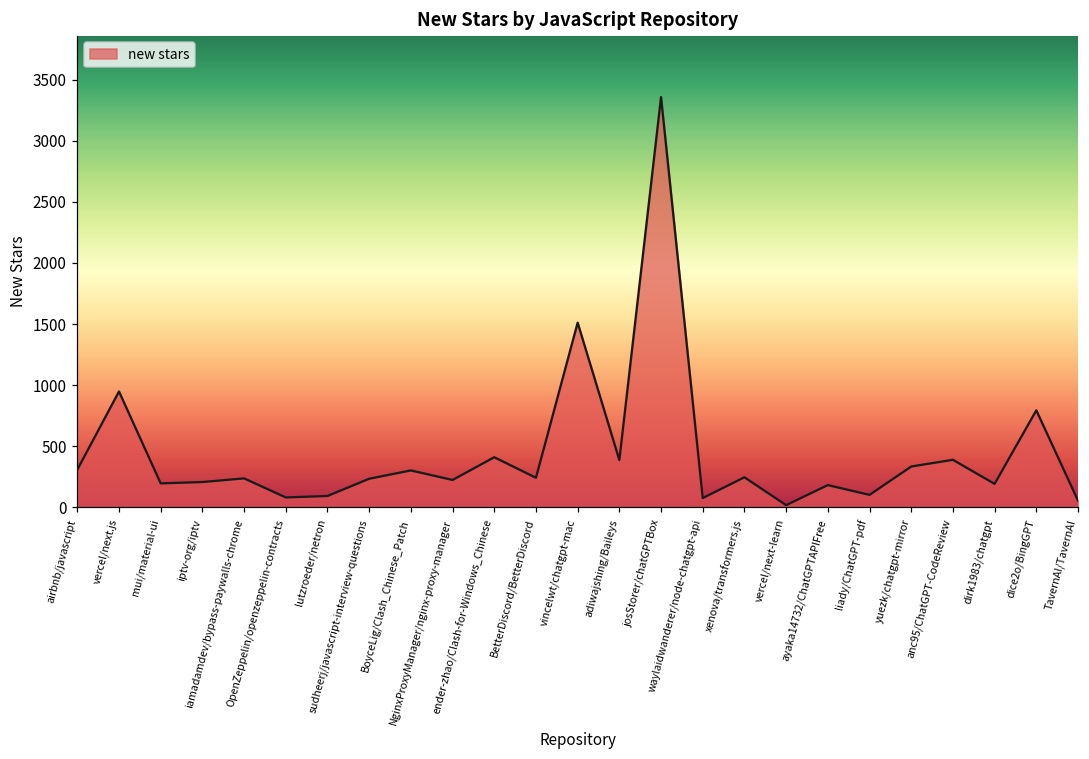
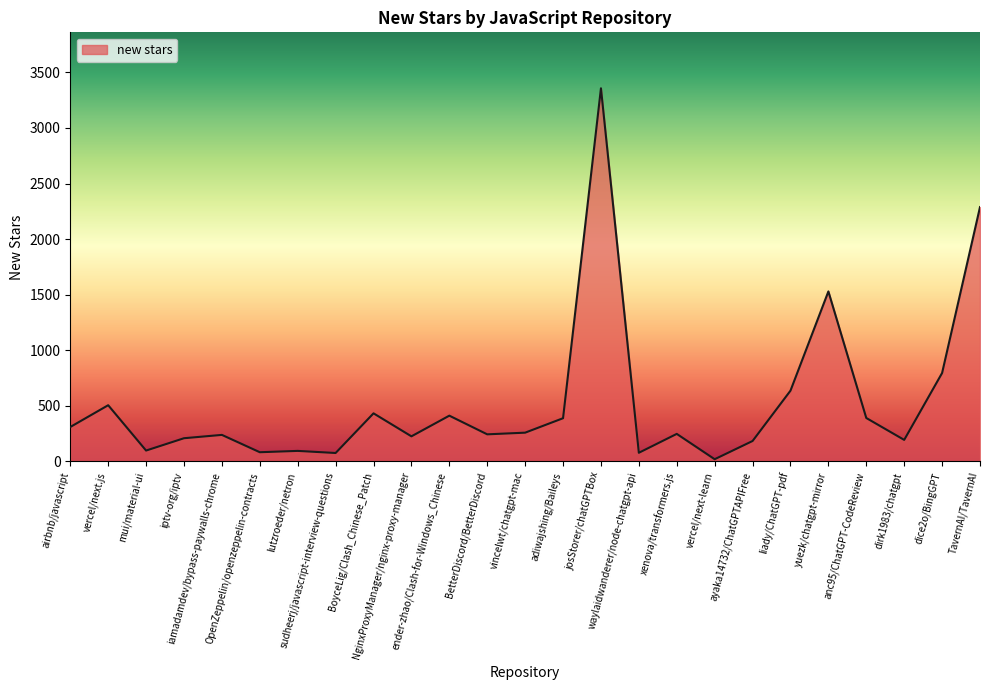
  {
    "airbnb/javascript": 310,
-   "vercel/next.js": 950,
-   "mui/material-ui": 200,
+   "vercel/next.js": 510,
+   "mui/material-ui": 100,
    "iptv-org/iptv": 210,
    "iamadamdev/bypass-paywalls-chrome": 240,
    "OpenZeppelin/openzeppelin-contracts": 80,
    "lutzroeder/netron": 90,
-   "sudheerj/javascript-interview-questions": 240,
-   "BoyceLig/Clash_Chinese_Patch": 300,
+   "sudheerj/javascript-interview-questions": 80,
+   "BoyceLig/Clash_Chinese_Patch": 430,
    "NginxProxyManager/nginx-proxy-manager": 230,
    "ender-zhao/Clash-for-Windows_Chinese": 410,
    "BetterDiscord/BetterDiscord": 240,
-   "vincelwt/chatgpt-mac": 1510,
+   "vincelwt/chatgpt-mac": 260,
    "adiwajshing/Baileys": 390,
    "josStorer/chatGPTBox": 3360,
    "waylaidwanderer/node-chatgpt-api": 80,
    "xenova/transformers.js": 250,
    "vercel/next-learn": 20,
    "ayaka14732/ChatGPTAPIFree": 180,
-   "liady/ChatGPT-pdf": 100,
-   "yuezk/chatgpt-mirror": 340,
+   "liady/ChatGPT-pdf": 640,
+   "yuezk/chatgpt-mirror": 1530,
    "anc95/ChatGPT-CodeReview": 390,
    "dirk1983/chatgpt": 190,
    "dice2o/BingGPT": 800,
-   "TavernAI/TavernAI": 60
+   "TavernAI/TavernAI": 2290
  }
